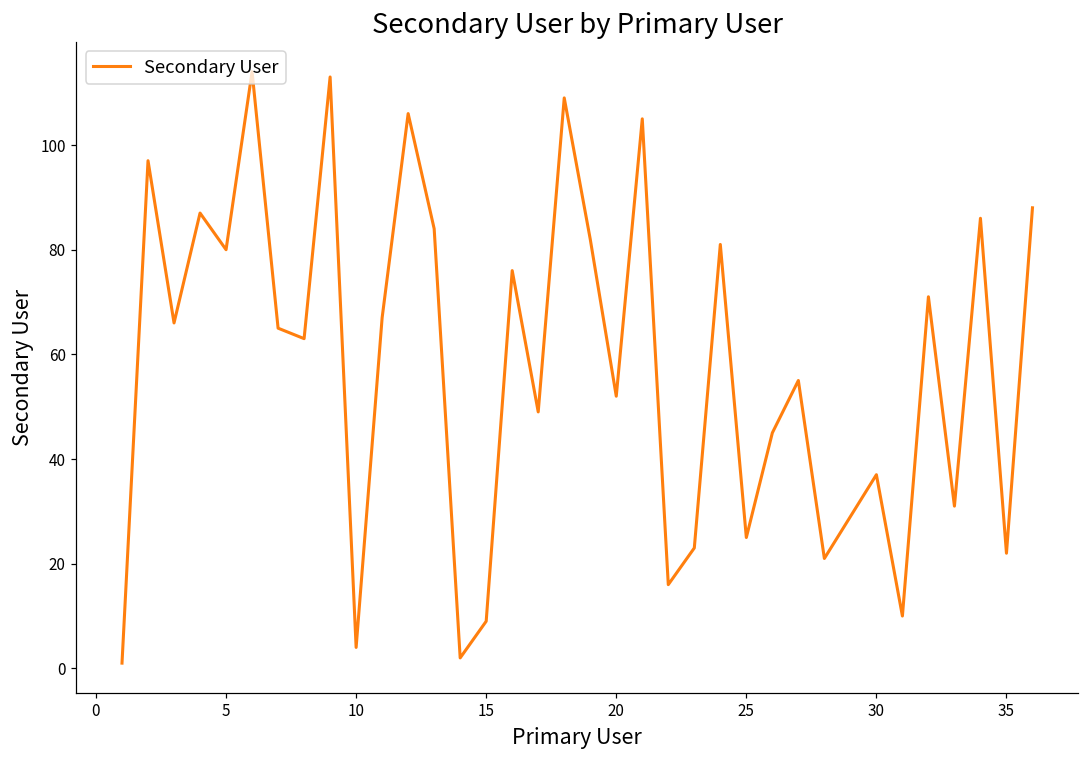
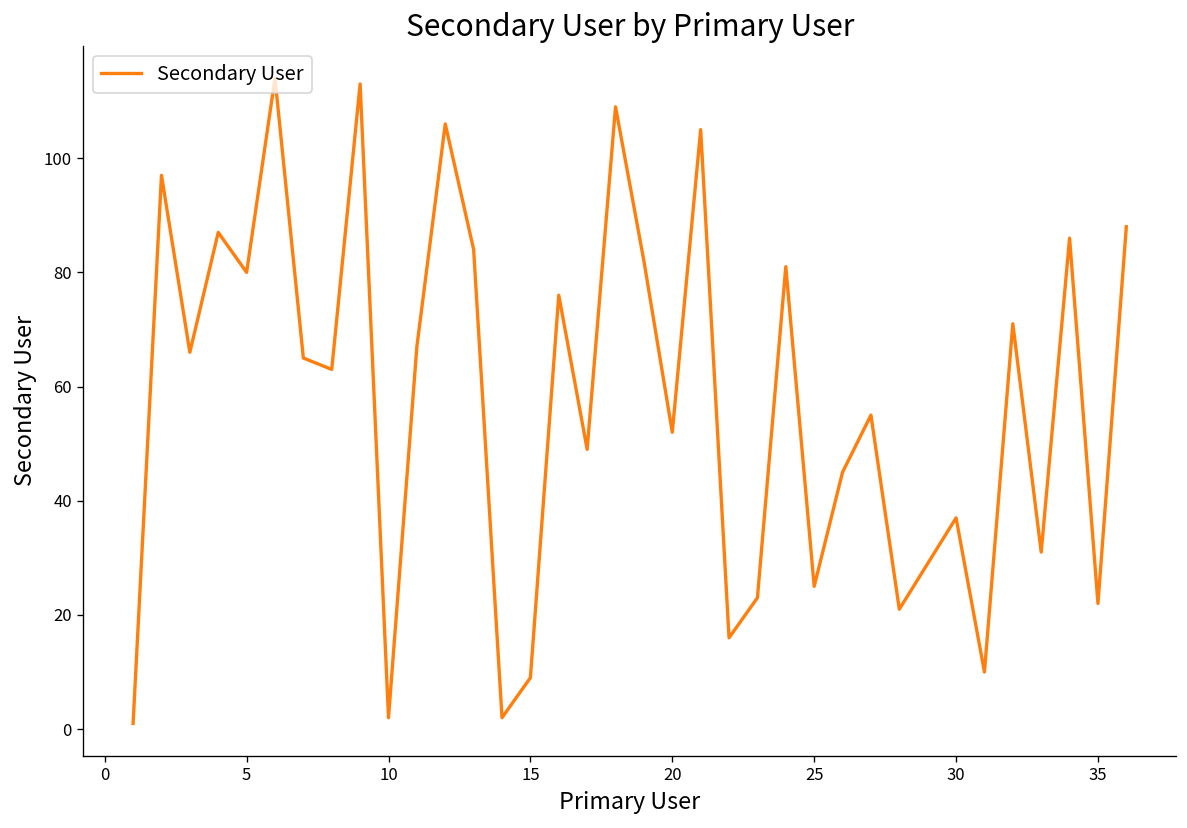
  {
    "5": 80,
-   "10": 4,
+   "10": 2,
    "15": 9,
    "20": 52,
    "25": 25,
    "30": 37,
    "35": 22
  }
